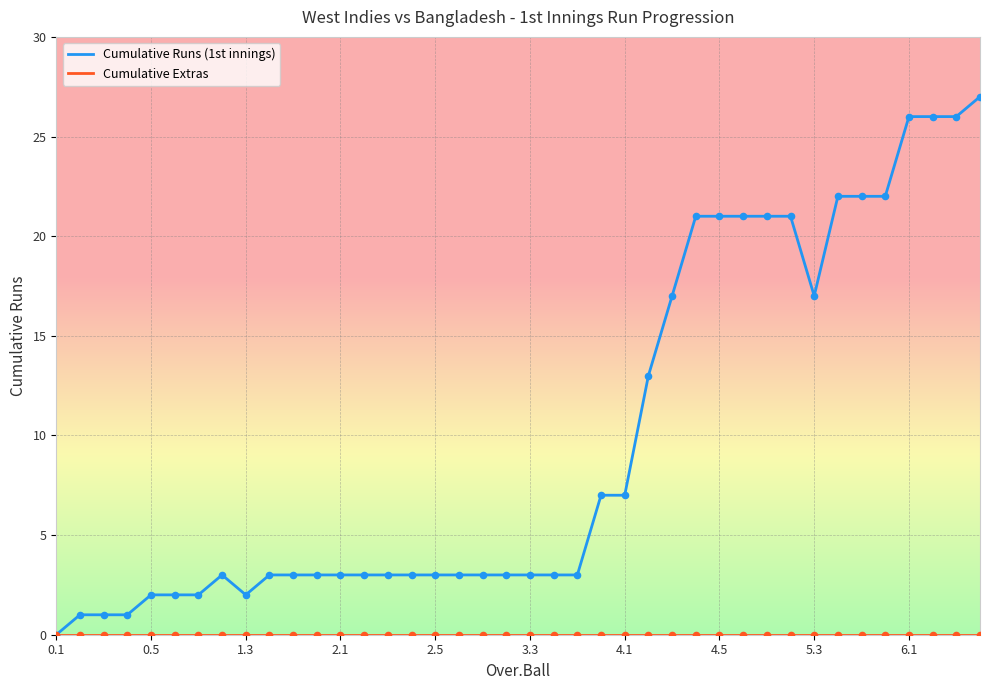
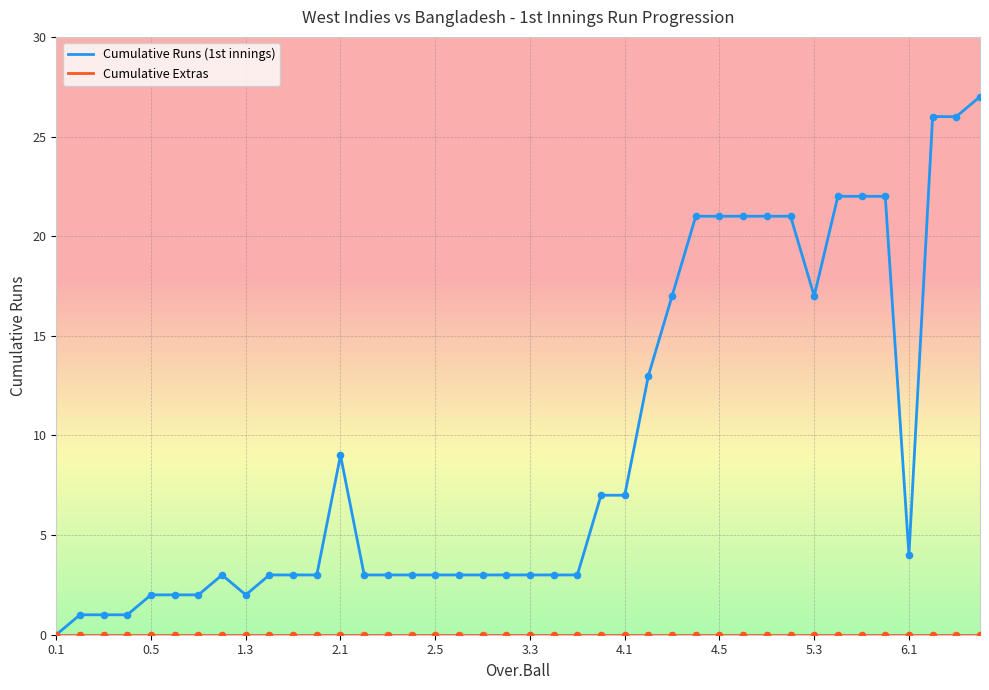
  {
    "Cumulative Runs (1st innings)": {
      "0.5": 2,
      "1.3": 2,
-     "2.1": 3,
+     "2.1": 9,
      "2.5": 3,
      "3.3": 3,
      "4.1": 7,
      "4.5": 21,
      "5.3": 17,
-     "6.1": 26
+     "6.1": 4
    },
    "Cumulative Extras": {
      "0.5": 0,
      "1.3": 0,
      "2.1": 0,
      "2.5": 0,
      "3.3": 0,
      "4.1": 0,
      "4.5": 0,
      "5.3": 0,
      "6.1": 0
    }
  }
